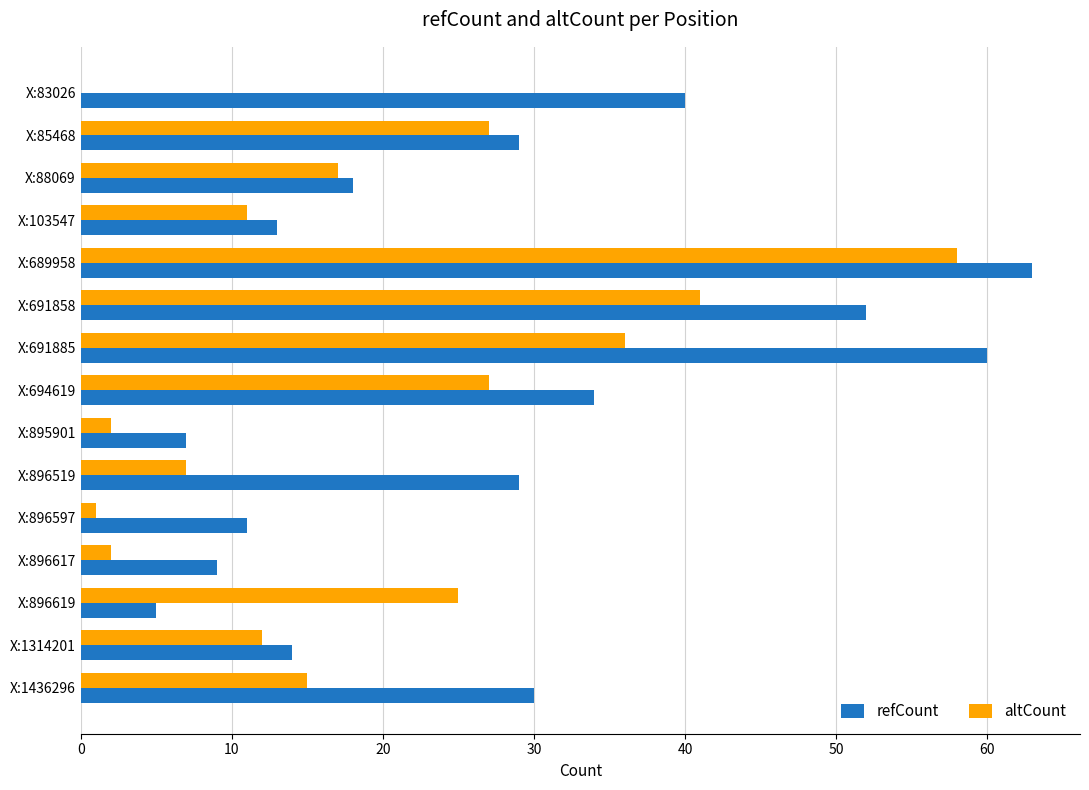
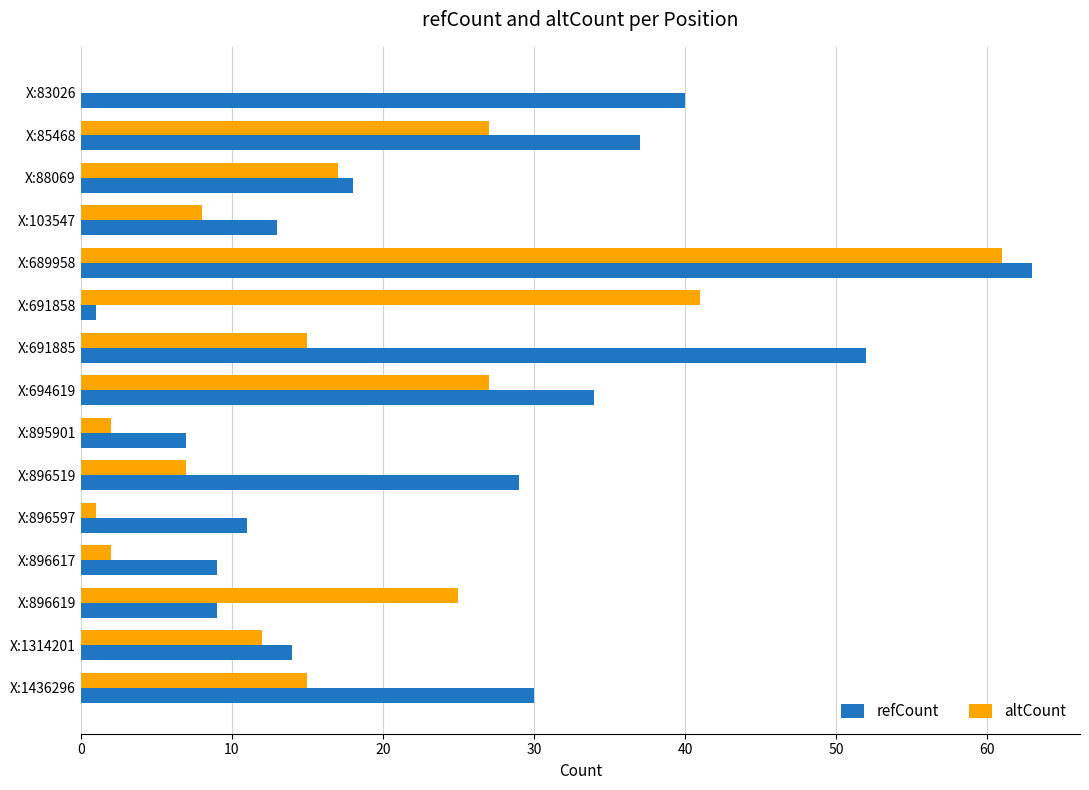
  {
    "refCount": {
      "X:83026": 40,
-     "X:85468": 29,
+     "X:85468": 37,
      "X:88069": 18,
      "X:103547": 13,
      "X:689958": 63,
-     "X:691858": 52,
-     "X:691885": 60,
+     "X:691858": 1,
+     "X:691885": 52,
      "X:694619": 34,
      "X:895901": 7,
      "X:896519": 29,
      "X:896597": 11,
      "X:896617": 9,
-     "X:896619": 5,
+     "X:896619": 9,
      "X:1314201": 14,
      "X:1436296": 30
    },
    "altCount": {
      "X:83026": 0,
      "X:85468": 27,
      "X:88069": 17,
-     "X:103547": 11,
-     "X:689958": 58,
+     "X:103547": 8,
+     "X:689958": 61,
      "X:691858": 41,
-     "X:691885": 36,
+     "X:691885": 15,
      "X:694619": 27,
      "X:895901": 2,
      "X:896519": 7,
      "X:896597": 1,
      "X:896617": 2,
      "X:896619": 25,
      "X:1314201": 12,
      "X:1436296": 15
    }
  }
